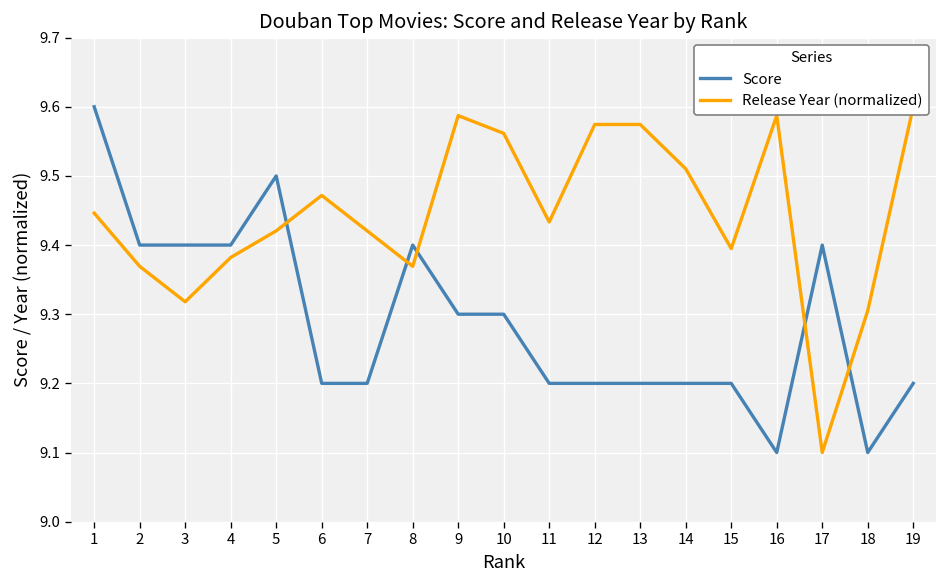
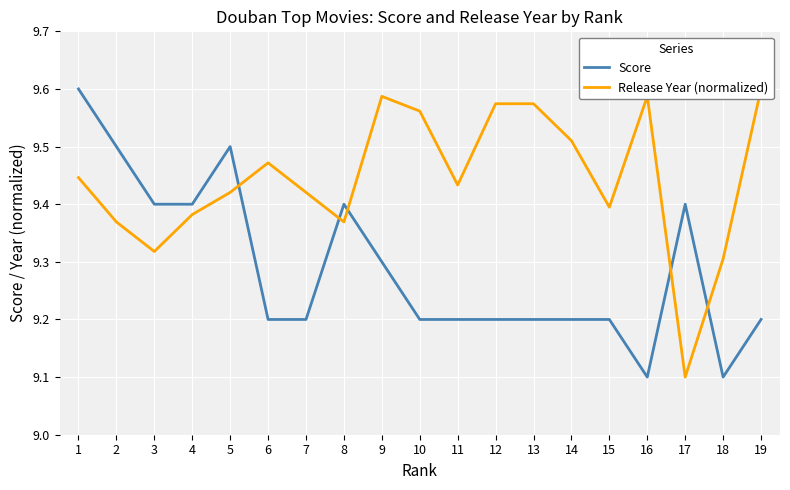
  {
    "Score": {
      "1": 9.6,
-     "2": 9.4,
+     "2": 9.5,
      "3": 9.4,
      "4": 9.4,
      "5": 9.5,
      "6": 9.2,
      "7": 9.2,
      "8": 9.4,
      "9": 9.3,
-     "10": 9.3,
+     "10": 9.2,
      "11": 9.2,
      "12": 9.2,
      "13": 9.2,
      "14": 9.2,
      "15": 9.2,
      "16": 9.1,
      "17": 9.4,
      "18": 9.1,
      "19": 9.2
    },
    "Release Year (normalized)": {
      "1": 9.45,
      "2": 9.37,
      "3": 9.32,
      "4": 9.38,
      "5": 9.42,
      "6": 9.47,
      "7": 9.42,
      "8": 9.37,
      "9": 9.59,
      "10": 9.56,
      "11": 9.43,
      "12": 9.57,
      "13": 9.57,
      "14": 9.51,
      "15": 9.39,
      "17": 9.1,
      "18": 9.31
    }
  }
